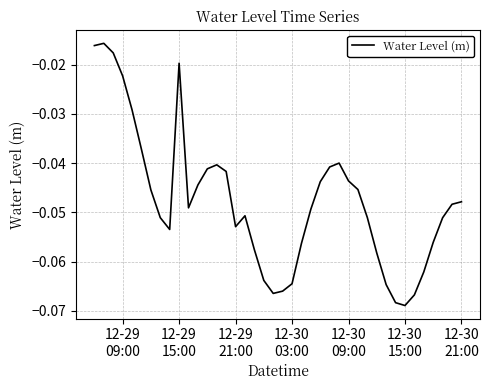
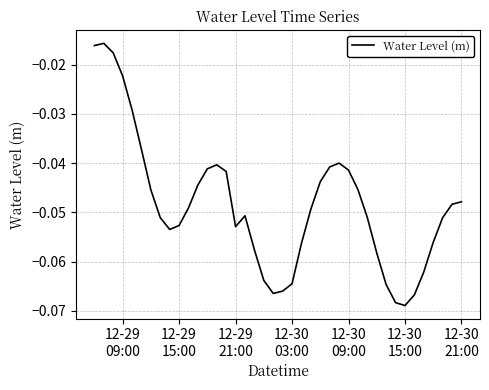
  {
    "12-29 09:00": -0.022,
-   "12-29 15:00": -0.020,
+   "12-29 15:00": -0.053,
    "12-29 21:00": -0.053,
    "12-30 03:00": -0.065,
-   "12-30 09:00": -0.044,
+   "12-30 09:00": -0.041,
    "12-30 15:00": -0.069,
    "12-30 21:00": -0.048
  }
